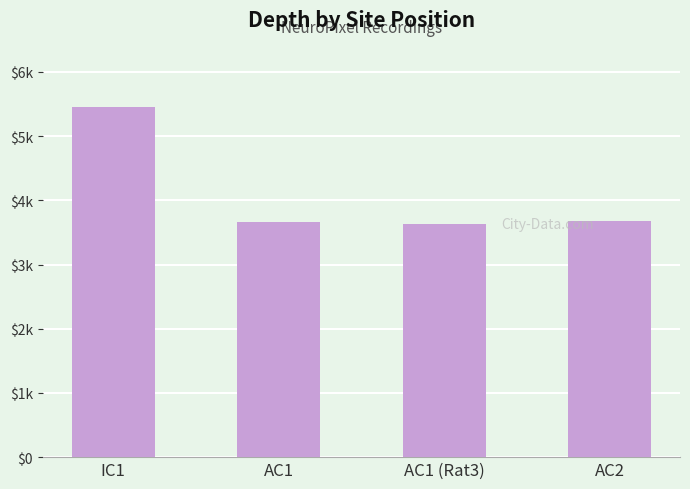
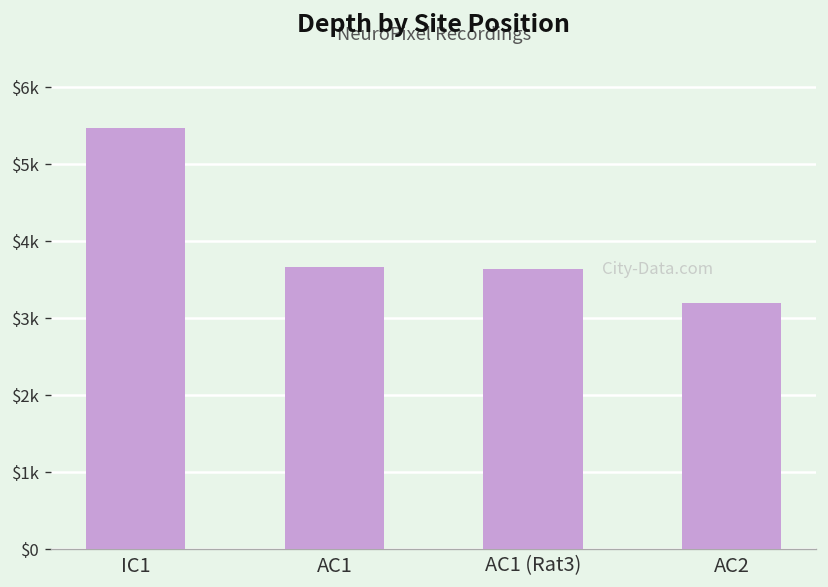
  {
    "IC1": "$5500",
    "AC1": "$3700",
    "AC1 (Rat3)": "$3600",
-   "AC2": "$3700"
+   "AC2": "$3200"
  }
